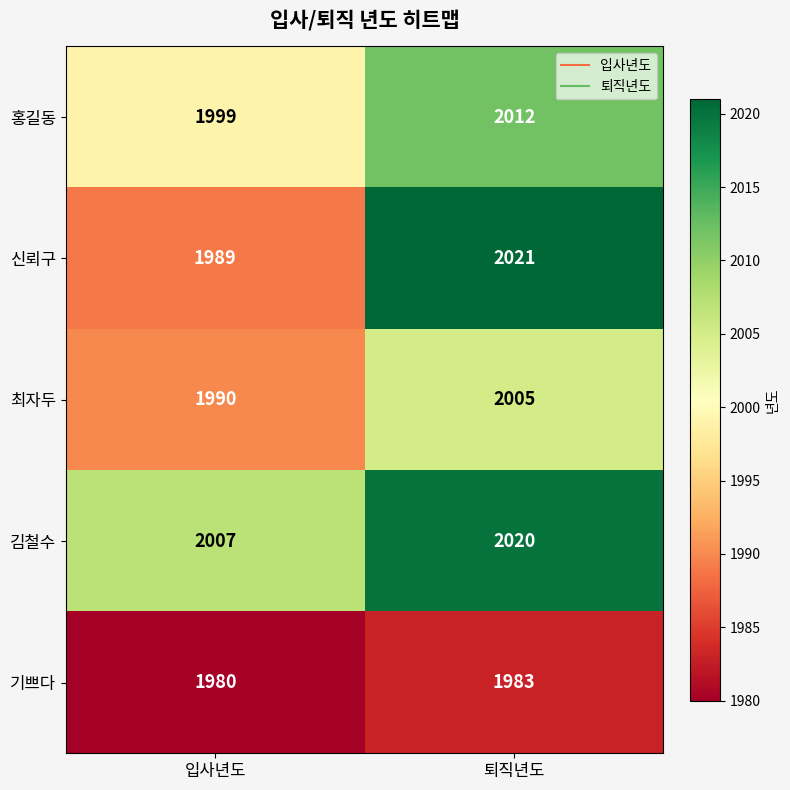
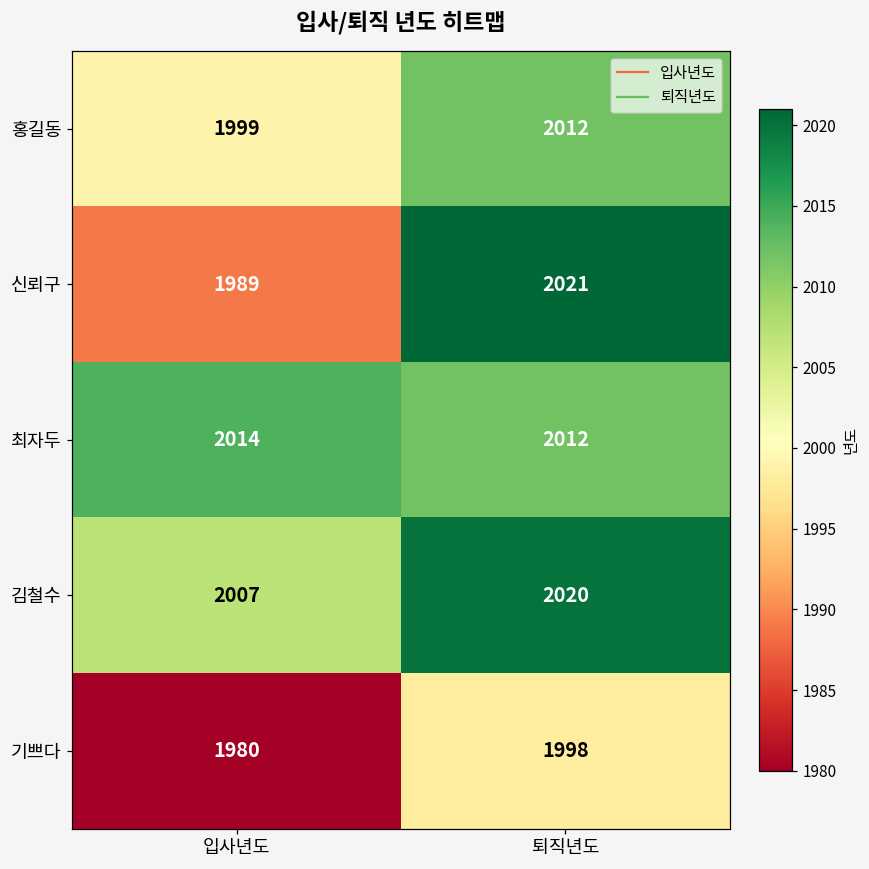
  {
    "홍길동": {
      "입사년도": 1999,
      "퇴직년도": 2012
    },
    "신뢰구": {
      "입사년도": 1989,
      "퇴직년도": 2021
    },
    "최자두": {
-     "입사년도": 1990,
-     "퇴직년도": 2005
+     "입사년도": 2014,
+     "퇴직년도": 2012
    },
    "김철수": {
      "입사년도": 2007,
      "퇴직년도": 2020
    },
    "기쁘다": {
      "입사년도": 1980,
-     "퇴직년도": 1983
+     "퇴직년도": 1998
    }
  }
